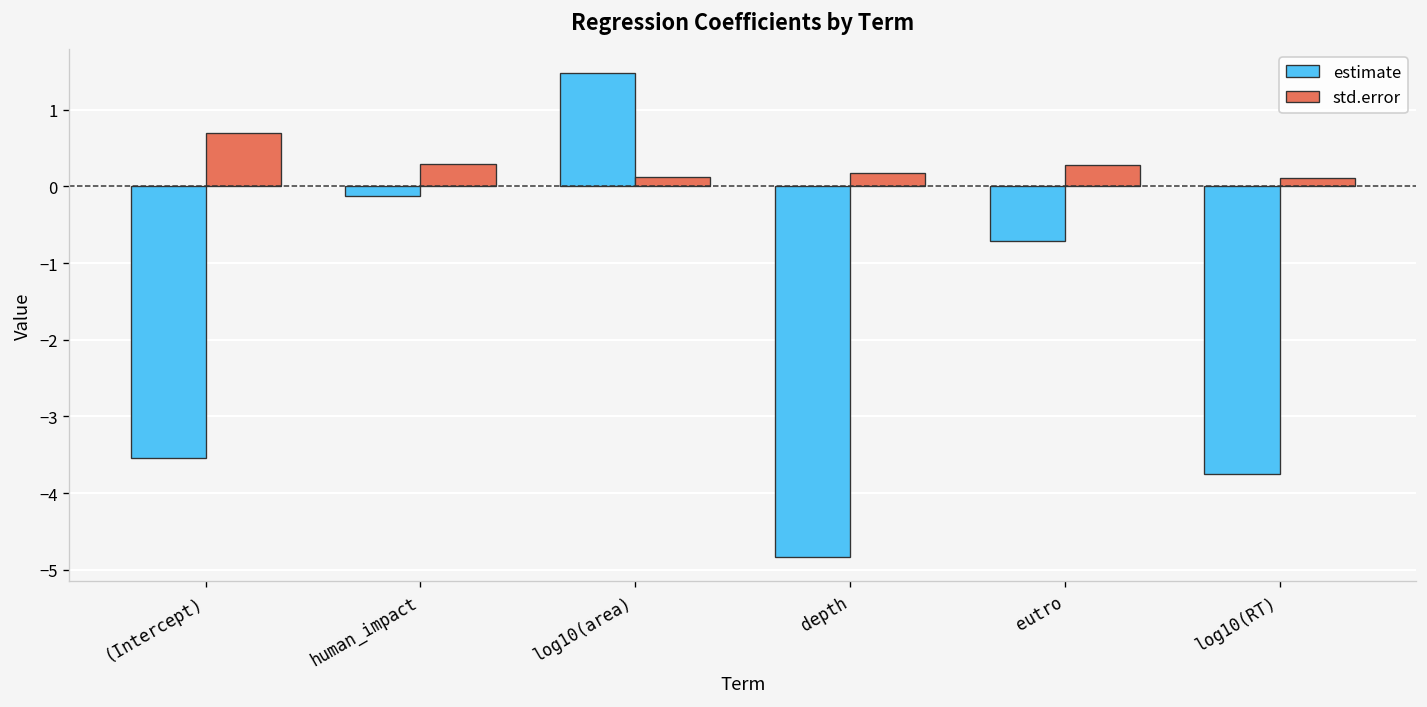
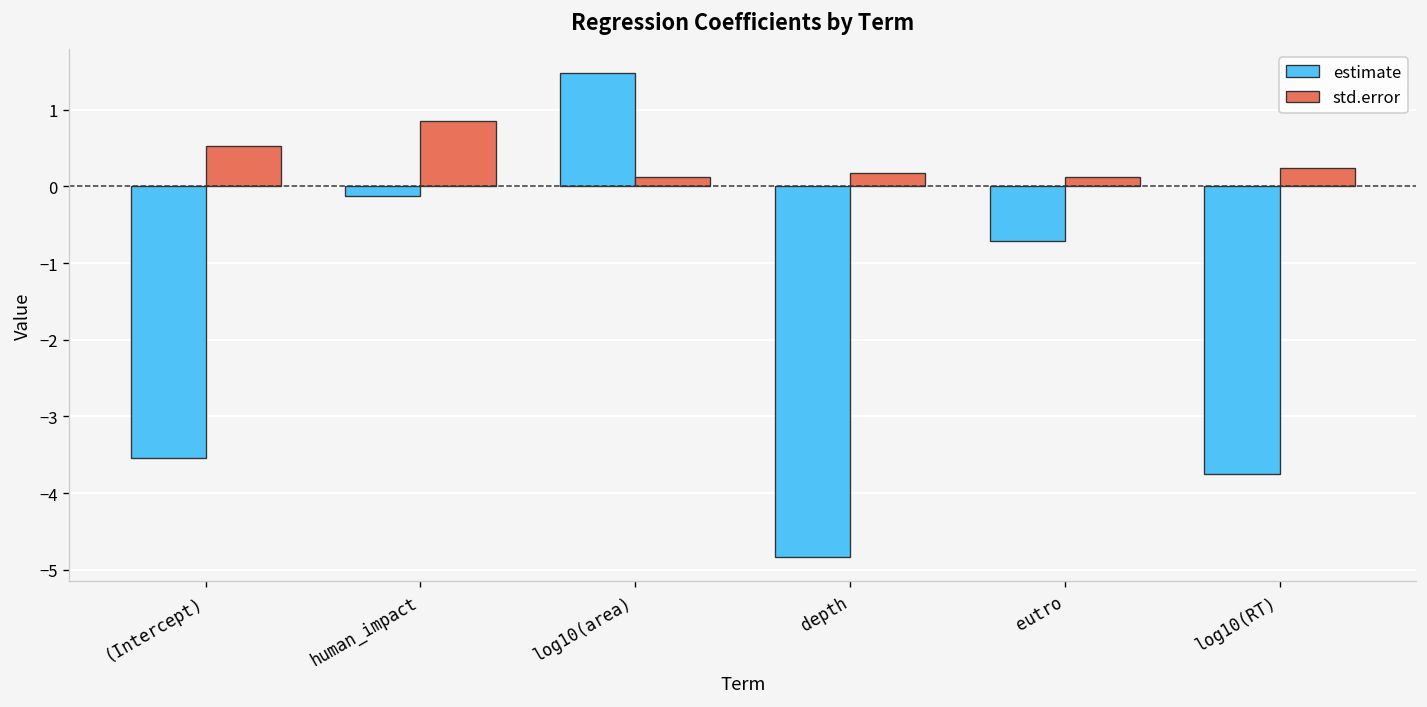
  {
    "estimate": {
      "(Intercept)": -3.5,
      "human_impact": -0.1,
      "log10(area)": 1.5,
      "depth": -4.8,
      "eutro": -0.7,
      "log10(RT)": -3.8
    },
    "std.error": {
-     "(Intercept)": 0.7,
-     "human_impact": 0.3,
+     "(Intercept)": 0.5,
+     "human_impact": 0.8,
      "log10(area)": 0.1,
      "depth": 0.2,
-     "eutro": 0.3,
-     "log10(RT)": 0.1
+     "eutro": 0.1,
+     "log10(RT)": 0.2
    }
  }
